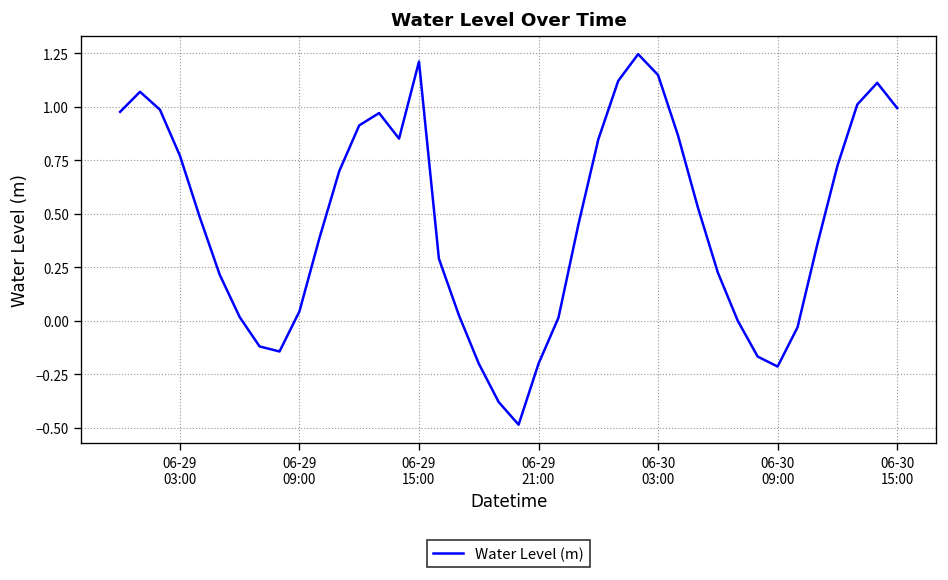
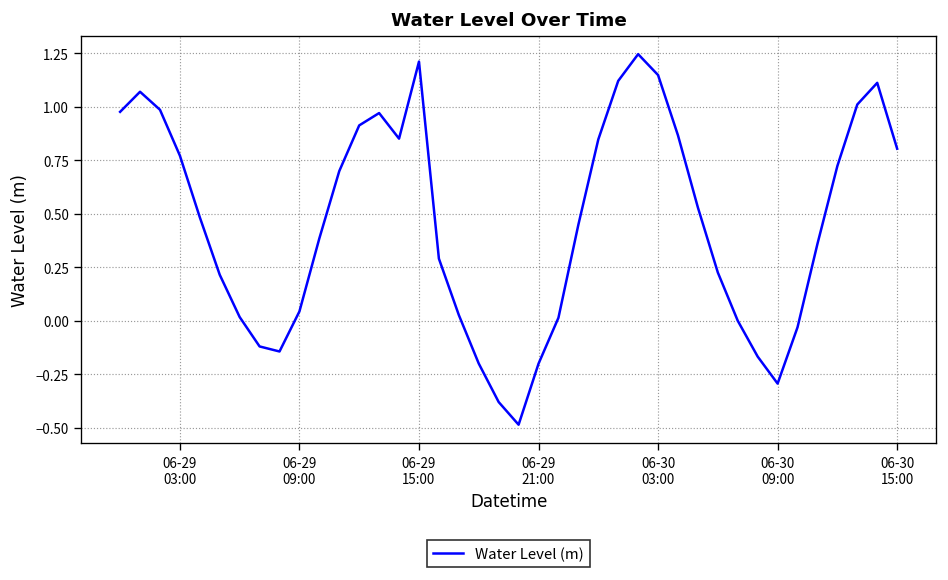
  {
    "06-29 03:00": 0.77,
    "06-29 09:00": 0.04,
    "06-29 15:00": 1.21,
    "06-29 21:00": -0.20,
    "06-30 03:00": 1.15,
-   "06-30 09:00": -0.21,
-   "06-30 15:00": 0.99
+   "06-30 09:00": -0.29,
+   "06-30 15:00": 0.80
  }
